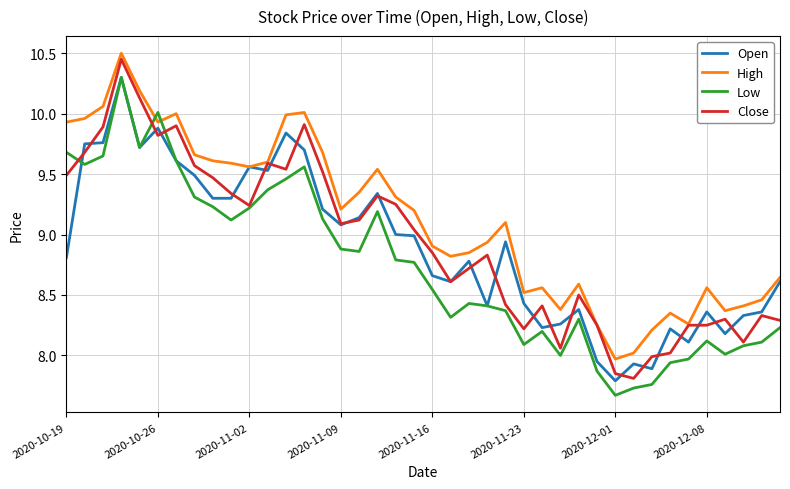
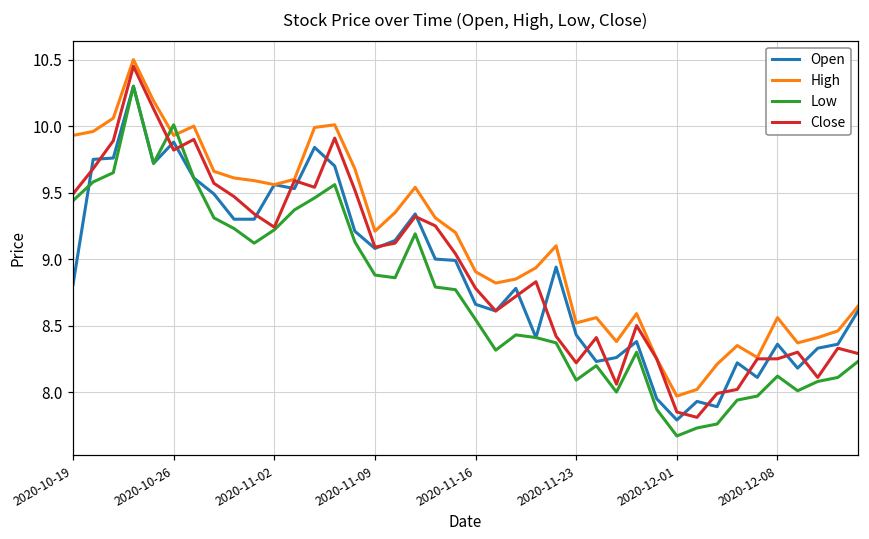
  {
    "Open": {
      "2020-10-19": 8.81,
      "2020-10-26": 9.88,
      "2020-11-16": 8.66,
      "2020-11-23": 8.43,
      "2020-12-01": 7.79,
      "2020-12-08": 8.36
    },
    "High": {
      "2020-10-19": 9.93,
      "2020-10-26": 9.93,
      "2020-11-09": 9.21,
      "2020-11-16": 8.91,
      "2020-11-23": 8.52,
      "2020-12-01": 7.97,
      "2020-12-08": 8.56
    },
    "Low": {
-     "2020-10-19": 9.68,
+     "2020-10-19": 9.44,
      "2020-10-26": 10.01,
      "2020-11-09": 8.88,
      "2020-11-16": 8.55,
      "2020-11-23": 8.09,
      "2020-12-01": 7.67,
      "2020-12-08": 8.12
    },
    "Close": {
      "2020-10-19": 9.49,
      "2020-10-26": 9.82,
-     "2020-11-16": 8.85,
+     "2020-11-16": 8.78,
      "2020-11-23": 8.22,
      "2020-12-01": 7.85,
      "2020-12-08": 8.25
    }
  }
